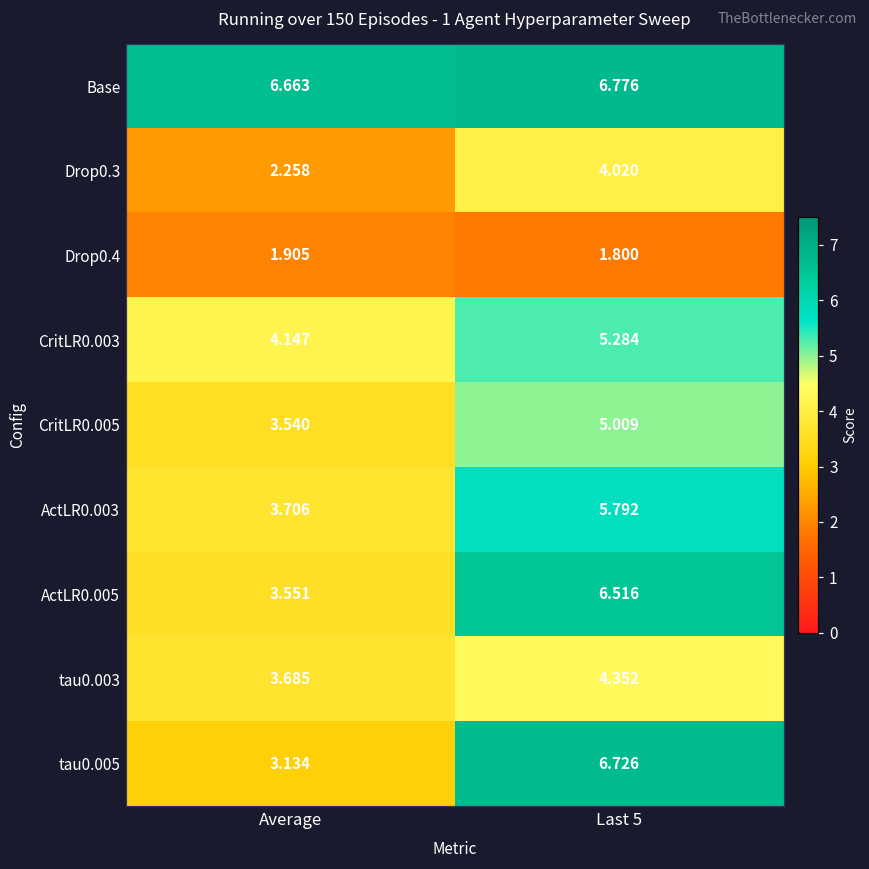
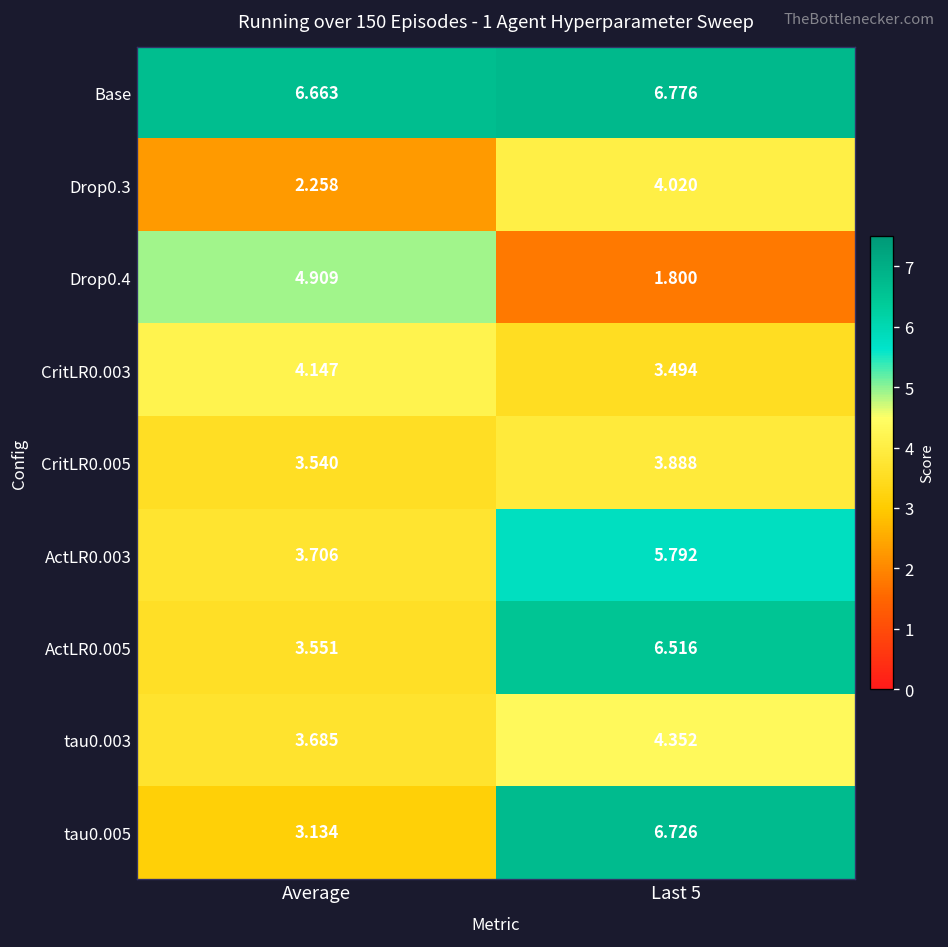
  {
    "Base": {
      "Average": 6.663,
      "Last 5": 6.776
    },
    "Drop0.3": {
      "Average": 2.258,
      "Last 5": 4.020
    },
    "Drop0.4": {
-     "Average": 1.905,
+     "Average": 4.909,
      "Last 5": 1.800
    },
    "CritLR0.003": {
      "Average": 4.147,
-     "Last 5": 5.284
+     "Last 5": 3.494
    },
    "CritLR0.005": {
      "Average": 3.540,
-     "Last 5": 5.009
+     "Last 5": 3.888
    },
    "ActLR0.003": {
      "Average": 3.706,
      "Last 5": 5.792
    },
    "ActLR0.005": {
      "Average": 3.551,
      "Last 5": 6.516
    },
    "tau0.003": {
      "Average": 3.685,
      "Last 5": 4.352
    },
    "tau0.005": {
      "Average": 3.134,
      "Last 5": 6.726
    }
  }
